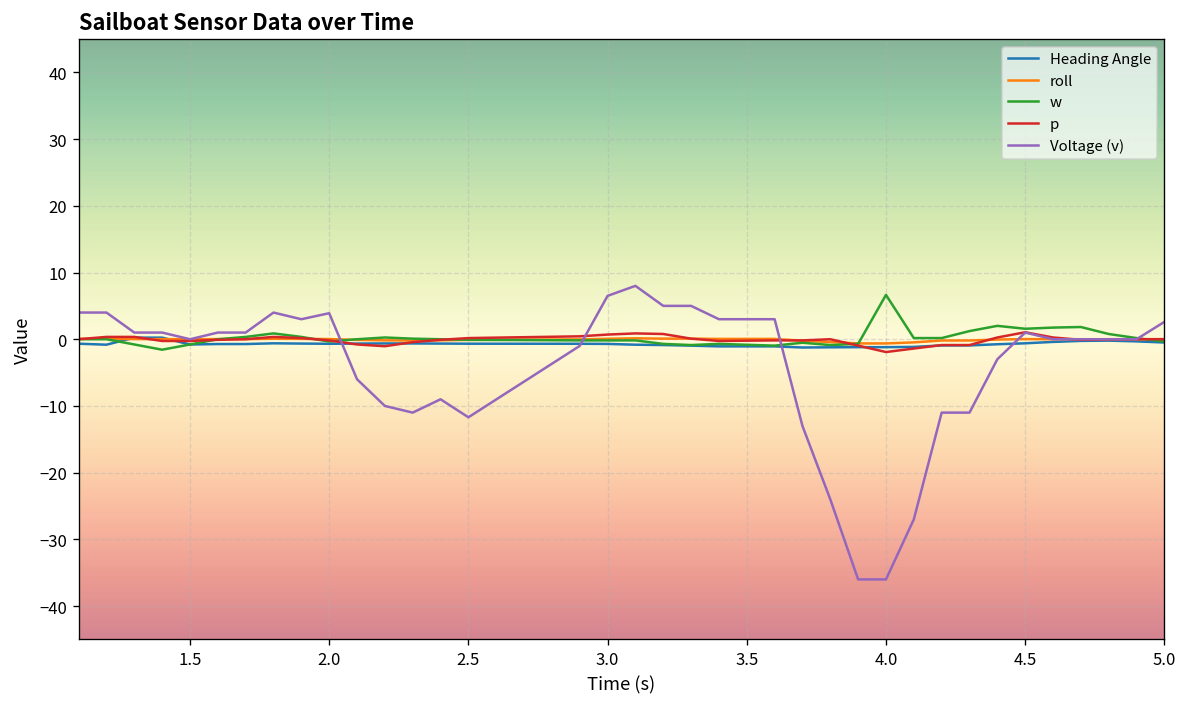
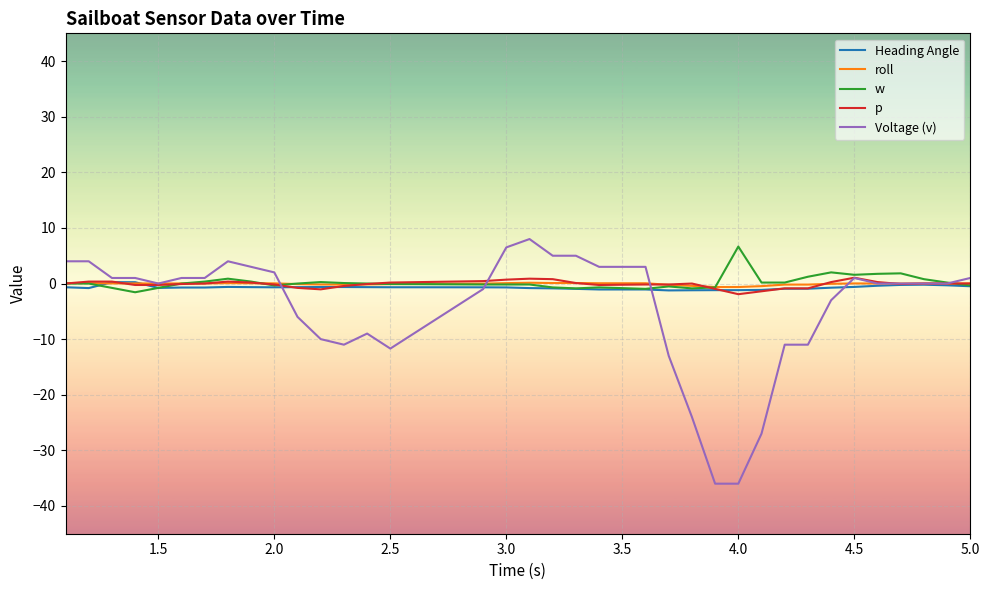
  {
    "Heading Angle": {
      "2.5": -1,
      "3.0": -1,
      "4.0": -1,
      "4.5": -1
    },
    "roll": {
      "4.0": -1,
      "4.5": 0
    },
    "w": {
      "4.0": 7,
      "4.5": 2
    },
    "p": {
      "3.0": 1,
      "4.0": -2
    },
    "Voltage (v)": {
-     "2.0": 4,
+     "2.0": 2,
      "2.5": -12,
      "3.0": 7,
      "4.0": -36,
-     "5.0": 3
+     "5.0": 1
    }
  }
